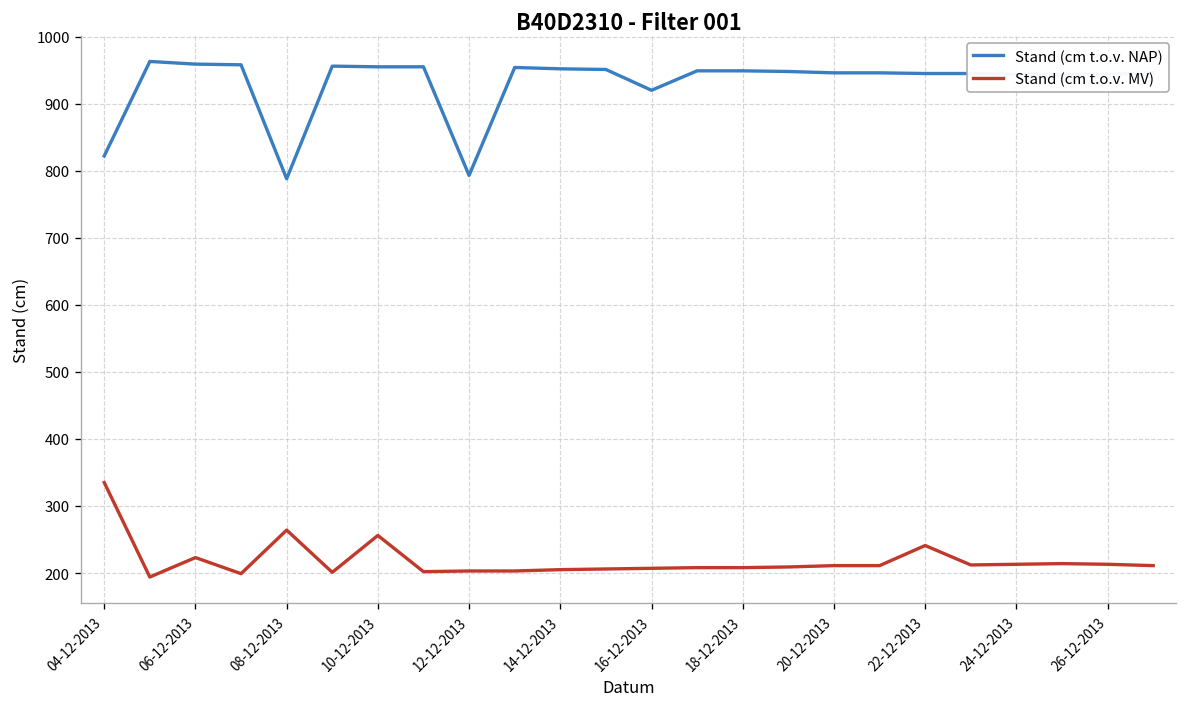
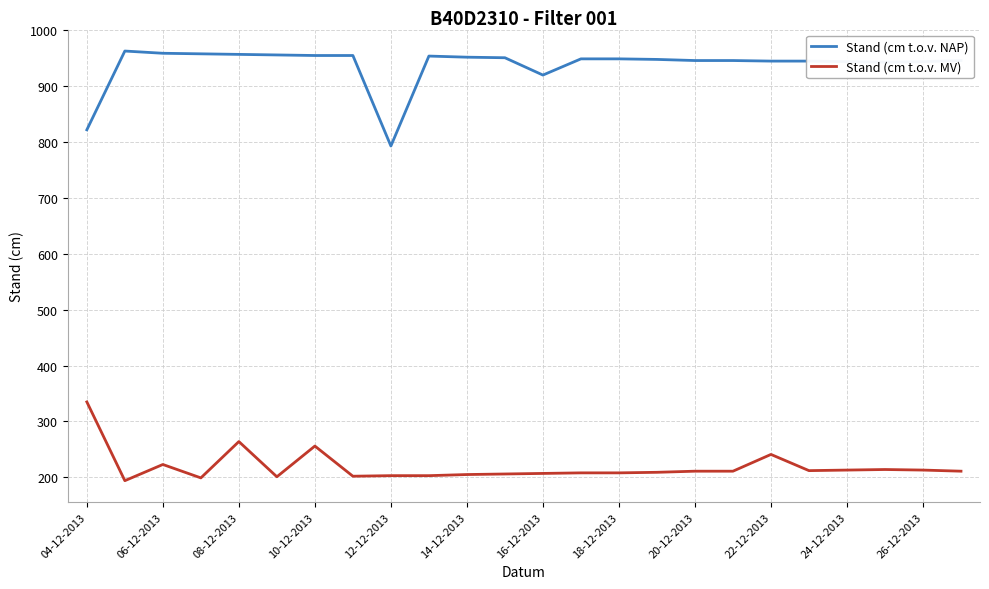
  {
    "Stand (cm t.o.v. NAP)": {
      "04-12-2013": 820,
      "06-12-2013": 960,
-     "08-12-2013": 790,
+     "08-12-2013": 960,
      "10-12-2013": 960,
      "12-12-2013": 790,
      "14-12-2013": 950,
      "16-12-2013": 920,
      "18-12-2013": 950,
      "20-12-2013": 950,
      "22-12-2013": 950
    },
    "Stand (cm t.o.v. MV)": {
      "04-12-2013": 340,
      "06-12-2013": 220,
      "08-12-2013": 260,
      "10-12-2013": 260,
      "12-12-2013": 200,
      "14-12-2013": 210,
      "16-12-2013": 210,
      "18-12-2013": 210,
      "20-12-2013": 210,
      "22-12-2013": 240,
      "24-12-2013": 210,
      "26-12-2013": 210
    }
  }
